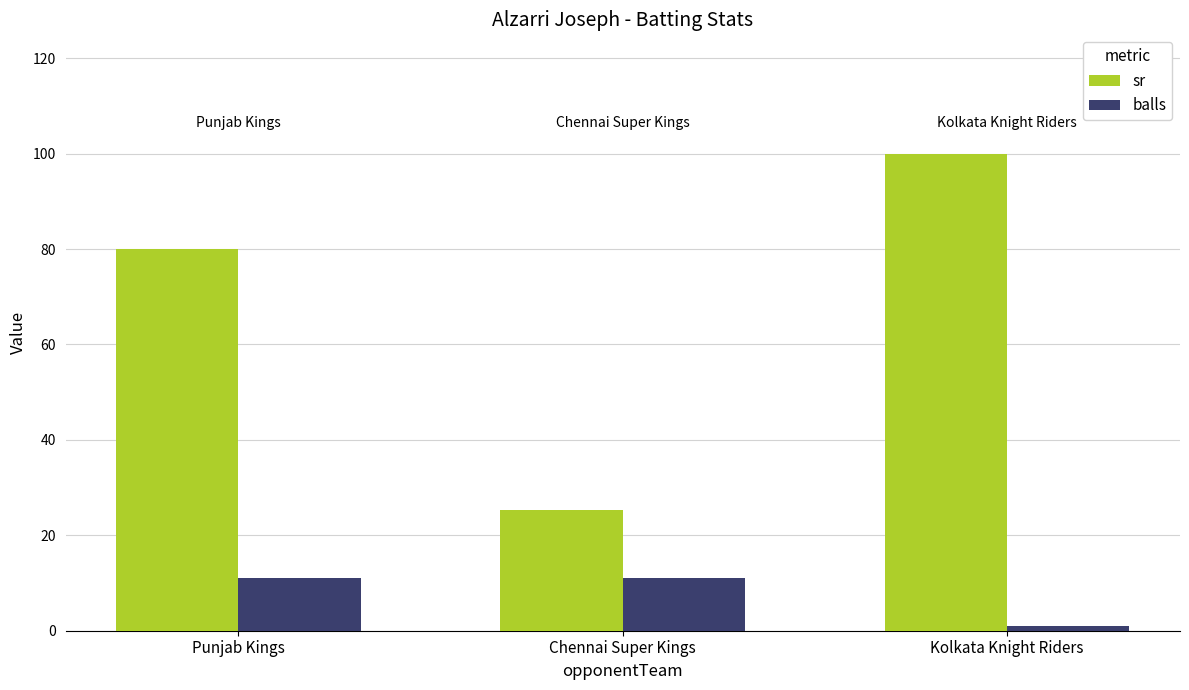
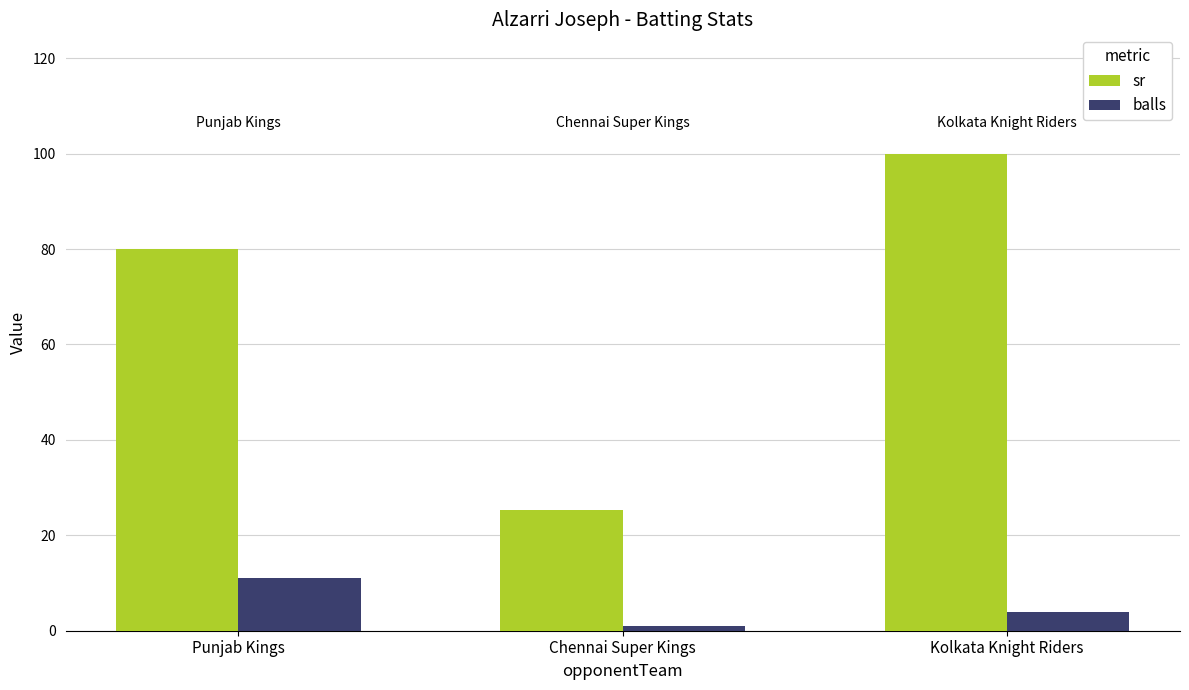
  {
    "sr": {
      "Punjab Kings": 80,
      "Chennai Super Kings": 25,
      "Kolkata Knight Riders": 100
    },
    "balls": {
      "Punjab Kings": 11,
-     "Chennai Super Kings": 11,
-     "Kolkata Knight Riders": 1
+     "Chennai Super Kings": 1,
+     "Kolkata Knight Riders": 4
    }
  }
